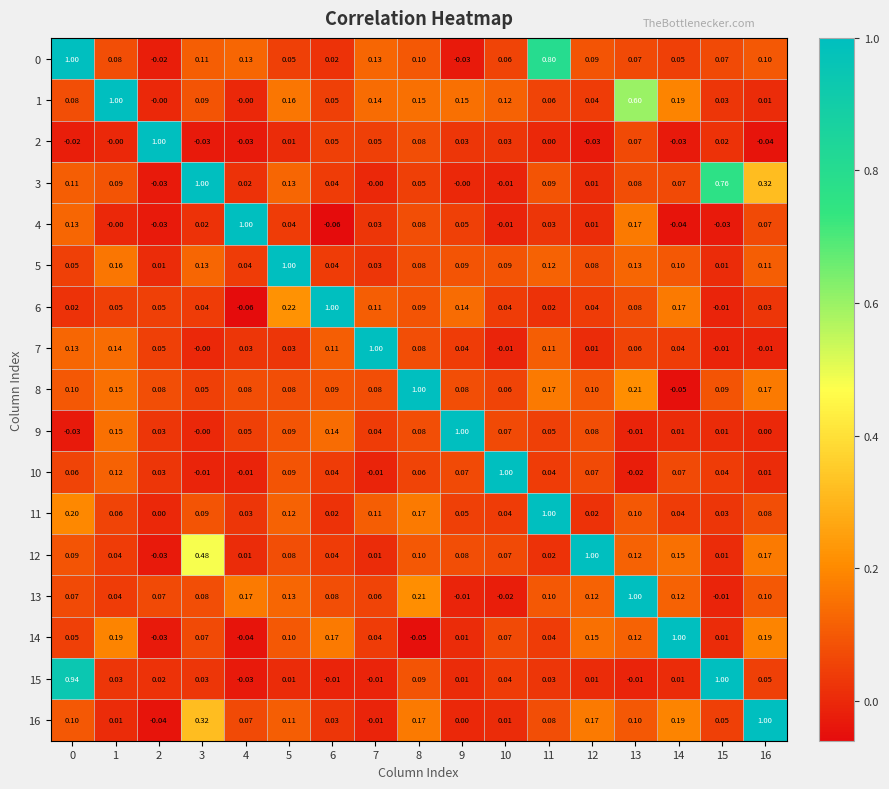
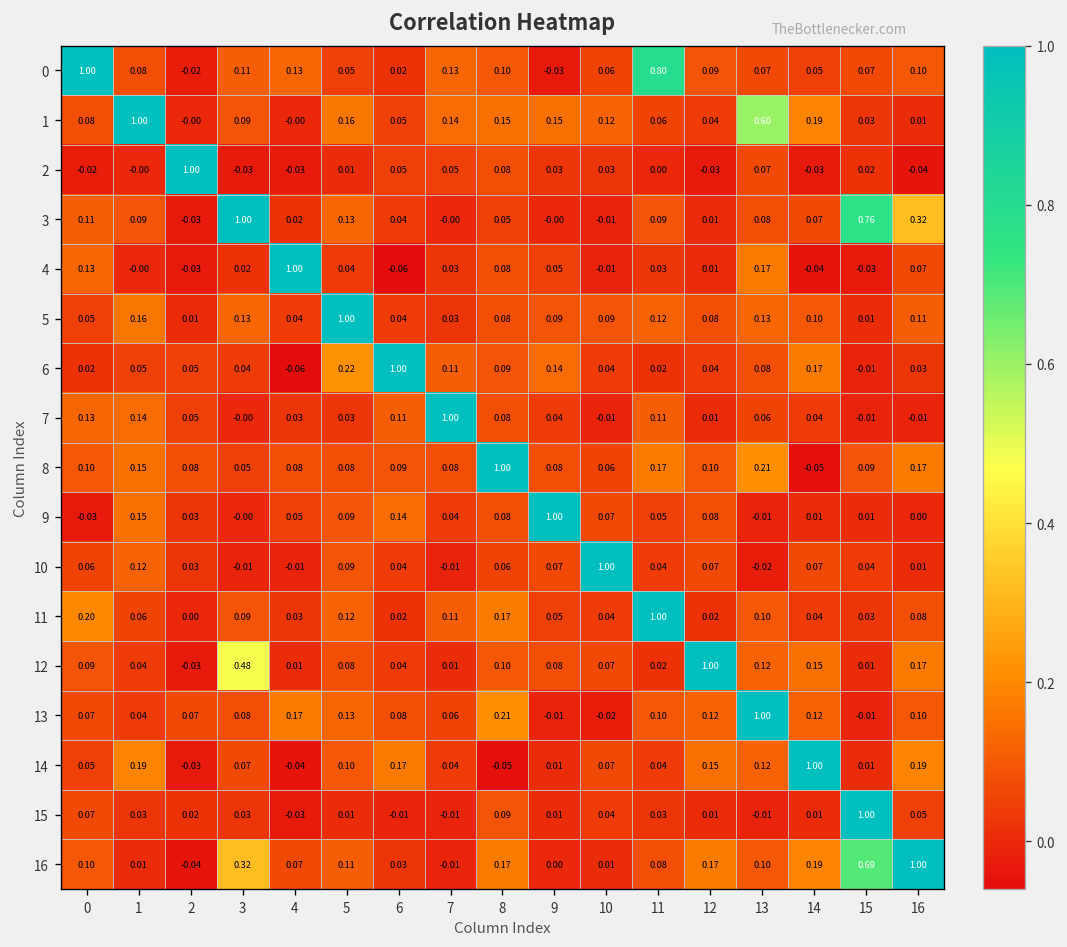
  {
    "15": {
-     "0": 0.94,
+     "0": 0.07,
      "1": 0.03,
      "2": 0.02,
      "3": 0.03,
      "4": -0.03,
      "5": 0.01,
      "6": -0.01,
      "7": -0.01,
      "8": 0.09,
      "9": 0.01,
      "10": 0.04,
      "11": 0.03,
      "12": 0.01,
      "13": -0.01,
      "14": 0.01,
      "15": 1.00,
      "16": 0.05
    },
    "16": {
      "0": 0.10,
      "1": 0.01,
      "2": -0.04,
      "3": 0.32,
      "4": 0.07,
      "5": 0.11,
      "6": 0.03,
      "7": -0.01,
      "8": 0.17,
      "9": 0.00,
      "10": 0.01,
      "11": 0.08,
      "12": 0.17,
      "13": 0.10,
      "14": 0.19,
-     "15": 0.05,
+     "15": 0.69,
      "16": 1.00
    }
  }
